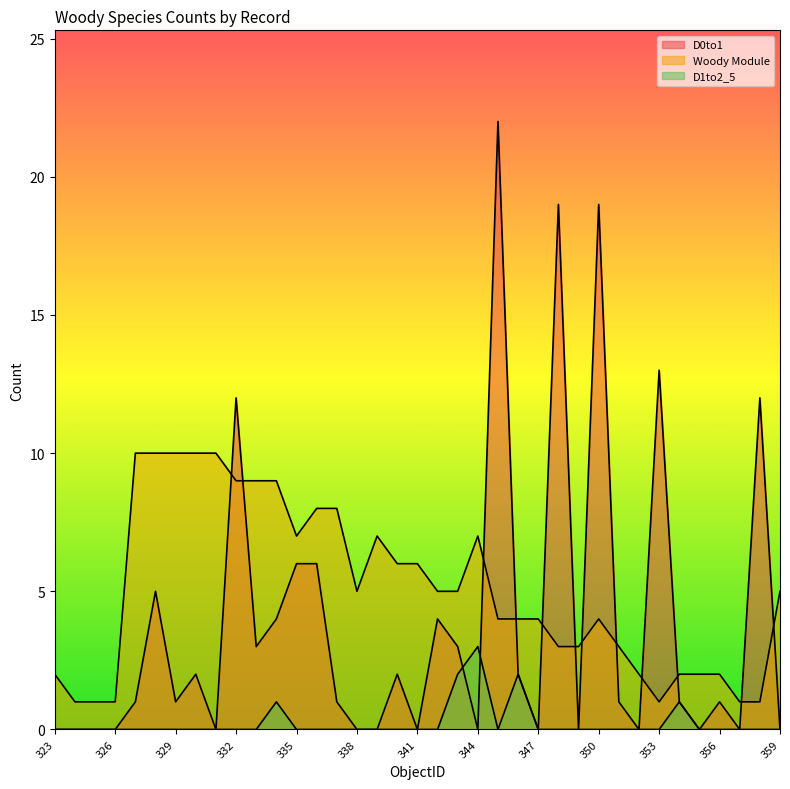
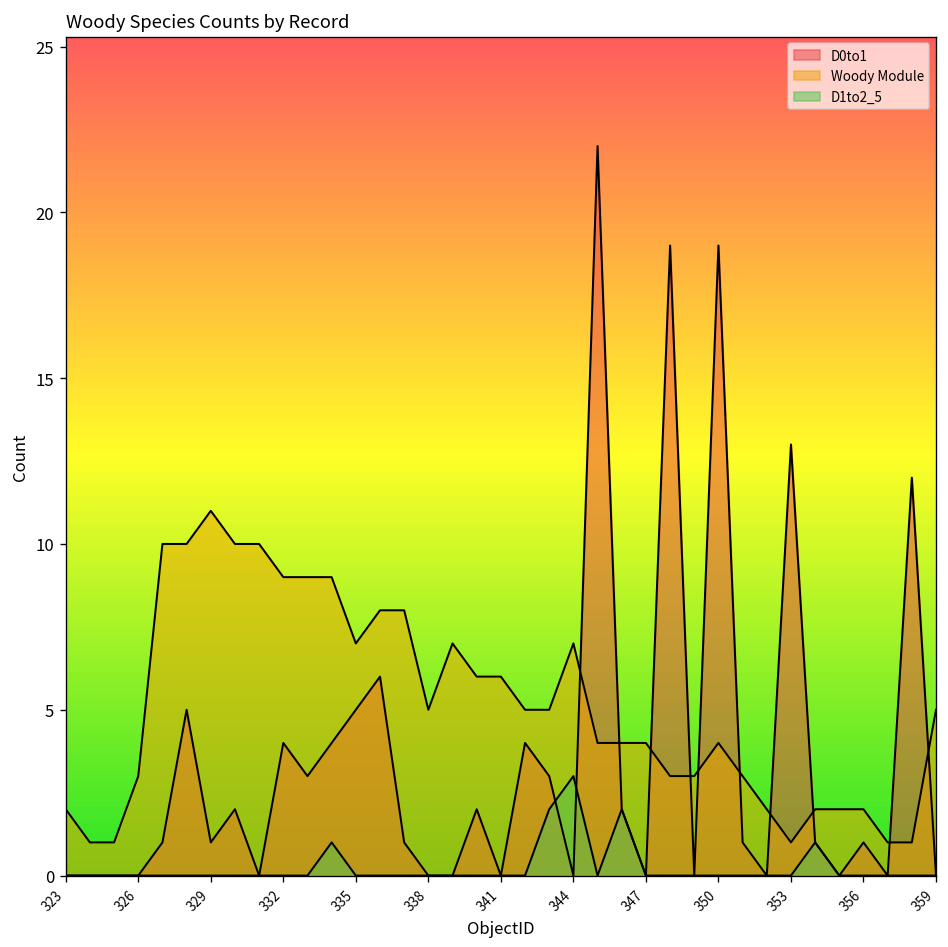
  {
    "D0to1": {
      "329": 1,
-     "332": 12,
-     "335": 6,
+     "332": 4,
+     "335": 5,
      "344": 0,
      "350": 19,
      "353": 13,
      "356": 1
    },
    "Woody Module": {
      "323": 2,
-     "326": 1,
-     "329": 10,
+     "326": 3,
+     "329": 11,
      "332": 9,
      "335": 7,
      "338": 5,
      "341": 6,
      "344": 7,
      "347": 4,
      "350": 4,
      "353": 1,
      "356": 2,
      "359": 5
    },
    "D1to2_5": {
      "329": 0,
      "332": 0,
      "335": 0,
      "344": 3,
      "350": 0,
      "353": 0,
      "356": 0
    }
  }
